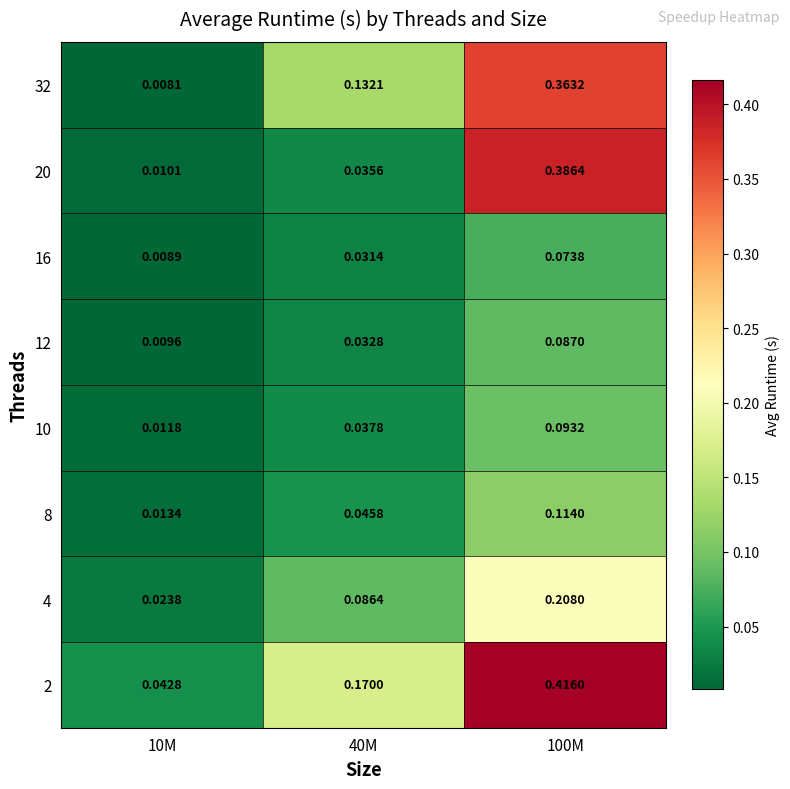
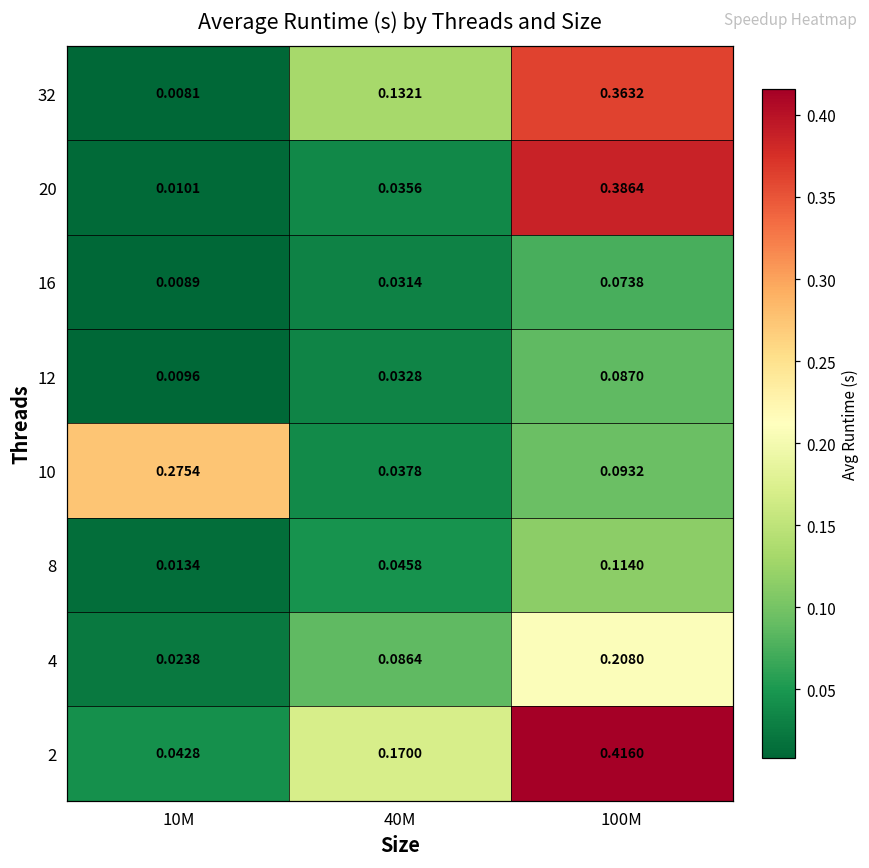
  {
    "32": {
      "10M": 0.0081,
      "40M": 0.1321,
      "100M": 0.3632
    },
    "20": {
      "10M": 0.0101,
      "40M": 0.0356,
      "100M": 0.3864
    },
    "16": {
      "10M": 0.0089,
      "40M": 0.0314,
      "100M": 0.0738
    },
    "12": {
      "10M": 0.0096,
      "40M": 0.0328,
      "100M": 0.0870
    },
    "10": {
-     "10M": 0.0118,
+     "10M": 0.2754,
      "40M": 0.0378,
      "100M": 0.0932
    },
    "8": {
      "10M": 0.0134,
      "40M": 0.0458,
      "100M": 0.1140
    },
    "4": {
      "10M": 0.0238,
      "40M": 0.0864,
      "100M": 0.2080
    },
    "2": {
      "10M": 0.0428,
      "40M": 0.1700,
      "100M": 0.4160
    }
  }
